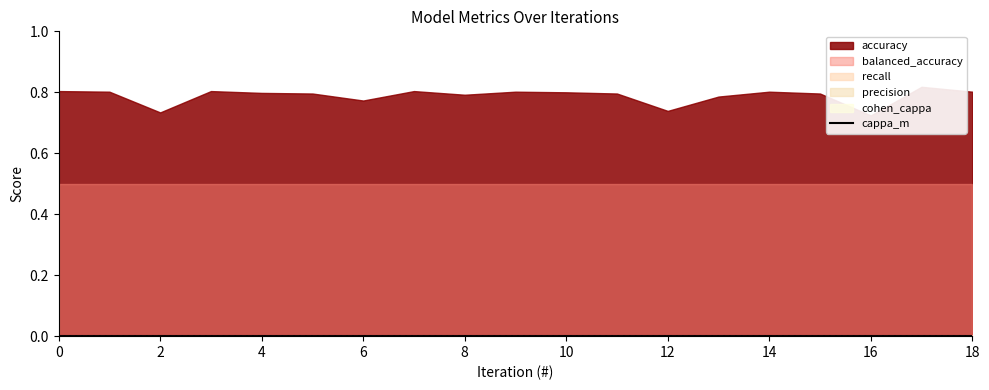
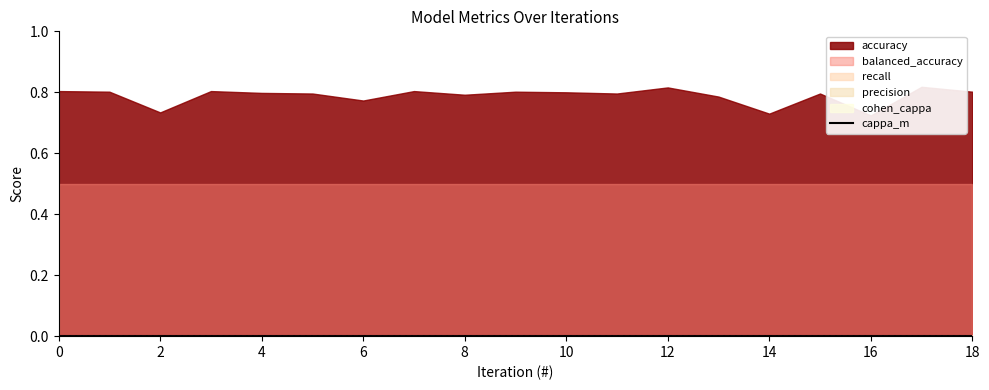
  {
    "accuracy": {
      "0": 0.80,
      "2": 0.73,
      "4": 0.80,
      "6": 0.77,
      "8": 0.79,
      "10": 0.80,
-     "12": 0.74,
-     "14": 0.80,
+     "12": 0.82,
+     "14": 0.73,
      "18": 0.80
    },
    "balanced_accuracy": {
      "0": 0.50,
      "2": 0.50,
      "4": 0.50,
      "6": 0.50,
      "8": 0.50,
      "10": 0.50,
      "12": 0.50,
      "14": 0.50,
      "16": 0.50,
      "18": 0.50
    },
    "cohen_cappa": {
      "0": 0.00,
      "2": 0.00,
      "4": 0.00,
      "6": 0.00,
      "8": 0.00,
      "10": 0.00,
      "12": 0.00,
      "14": 0.00,
      "16": 0.00,
      "18": 0.00
    }
  }
